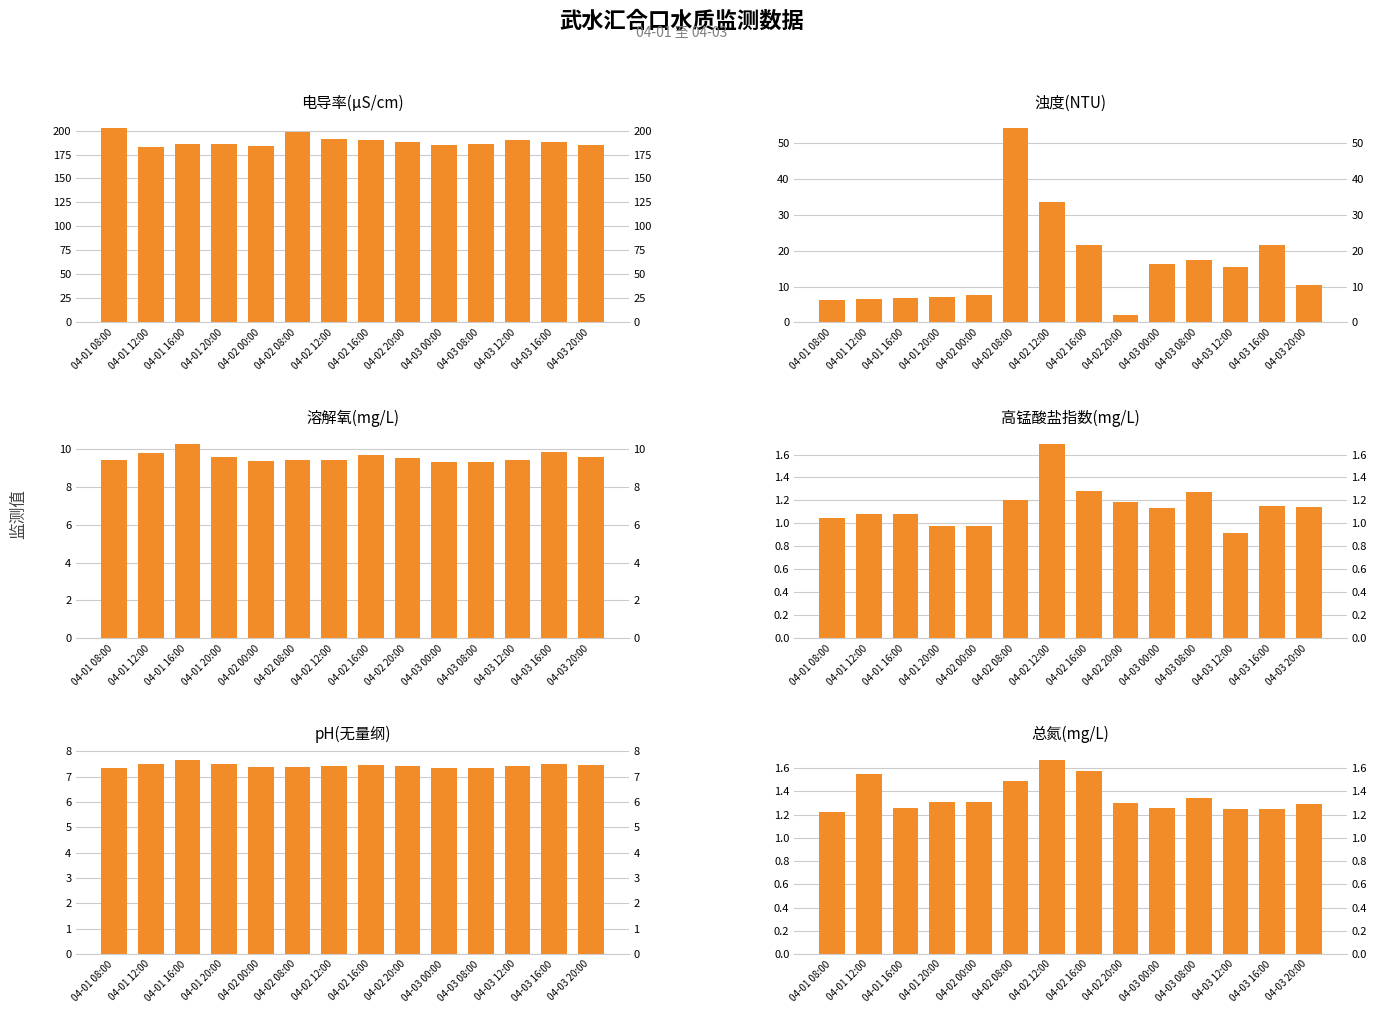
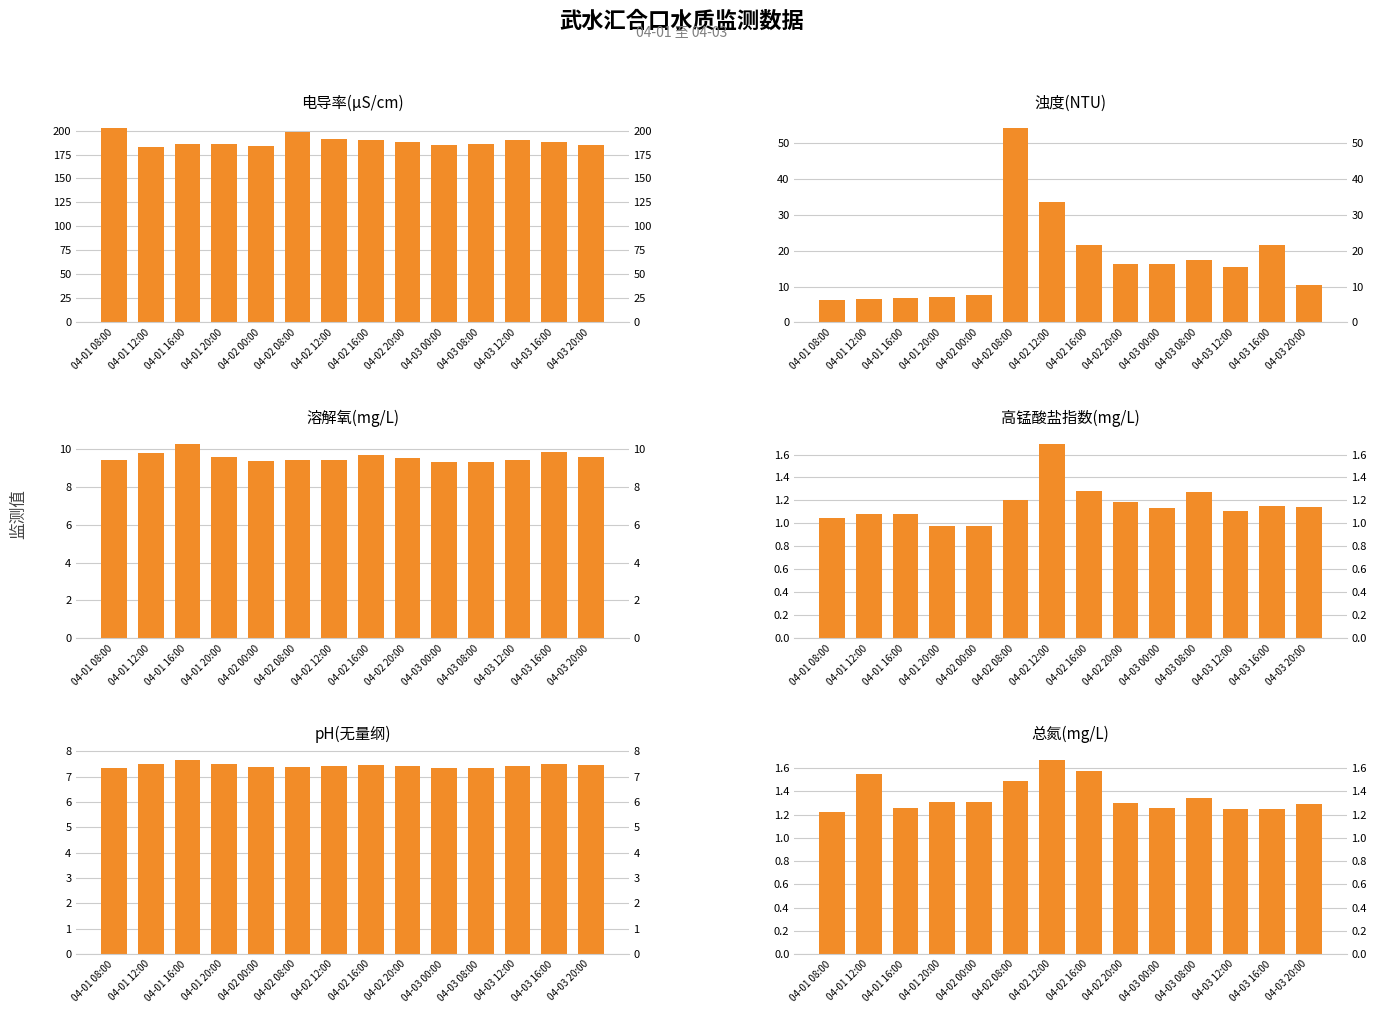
  {
    "电导率(μS/cm)": {
      "04-01 08:00": 200,
      "04-01 12:00": 180,
      "04-01 16:00": 190,
      "04-01 20:00": 190,
      "04-02 00:00": 180,
      "04-02 08:00": 200,
      "04-02 12:00": 190,
      "04-02 16:00": 190,
      "04-02 20:00": 190,
      "04-03 00:00": 180,
      "04-03 08:00": 190,
      "04-03 12:00": 190,
      "04-03 16:00": 190,
      "04-03 20:00": 190
    },
    "浊度(NTU)": {
      "04-01 08:00": 6,
      "04-01 12:00": 7,
      "04-01 16:00": 7,
      "04-01 20:00": 7,
      "04-02 00:00": 8,
      "04-02 08:00": 54,
      "04-02 12:00": 34,
      "04-02 16:00": 22,
-     "04-02 20:00": 2,
+     "04-02 20:00": 16,
      "04-03 00:00": 16,
      "04-03 08:00": 17,
      "04-03 12:00": 15,
      "04-03 16:00": 22,
      "04-03 20:00": 11
    },
    "溶解氧(mg/L)": {
      "04-01 08:00": 9.5,
      "04-01 12:00": 9.8,
      "04-01 16:00": 10.3,
      "04-01 20:00": 9.6,
      "04-02 00:00": 9.4,
      "04-02 08:00": 9.4,
      "04-02 12:00": 9.5,
      "04-02 16:00": 9.7,
      "04-02 20:00": 9.5,
      "04-03 00:00": 9.3,
      "04-03 08:00": 9.3,
      "04-03 12:00": 9.5,
      "04-03 16:00": 9.9,
      "04-03 20:00": 9.6
    },
    "高锰酸盐指数(mg/L)": {
      "04-01 08:00": 1.05,
      "04-01 12:00": 1.08,
      "04-01 16:00": 1.08,
      "04-01 20:00": 0.98,
      "04-02 00:00": 0.98,
      "04-02 08:00": 1.20,
      "04-02 12:00": 1.69,
      "04-02 16:00": 1.28,
      "04-02 20:00": 1.19,
      "04-03 00:00": 1.13,
      "04-03 08:00": 1.27,
-     "04-03 12:00": 0.92,
+     "04-03 12:00": 1.11,
      "04-03 16:00": 1.15,
      "04-03 20:00": 1.14
    },
    "pH(无量纲)": {
      "04-01 08:00": 7.3,
      "04-01 12:00": 7.5,
      "04-01 16:00": 7.7,
      "04-01 20:00": 7.5,
      "04-02 00:00": 7.4,
      "04-02 08:00": 7.4,
      "04-02 12:00": 7.4,
      "04-02 16:00": 7.5,
      "04-02 20:00": 7.4,
      "04-03 00:00": 7.4,
      "04-03 08:00": 7.4,
      "04-03 12:00": 7.4,
      "04-03 16:00": 7.5,
      "04-03 20:00": 7.4
    },
    "总氮(mg/L)": {
      "04-01 08:00": 1.22,
      "04-01 12:00": 1.55,
      "04-01 16:00": 1.26,
      "04-01 20:00": 1.31,
      "04-02 00:00": 1.31,
      "04-02 08:00": 1.49,
      "04-02 12:00": 1.67,
      "04-02 16:00": 1.58,
      "04-02 20:00": 1.30,
      "04-03 00:00": 1.26,
      "04-03 08:00": 1.34,
      "04-03 12:00": 1.25,
      "04-03 16:00": 1.25,
      "04-03 20:00": 1.29
    }
  }
